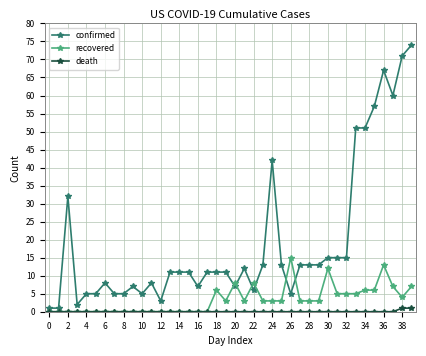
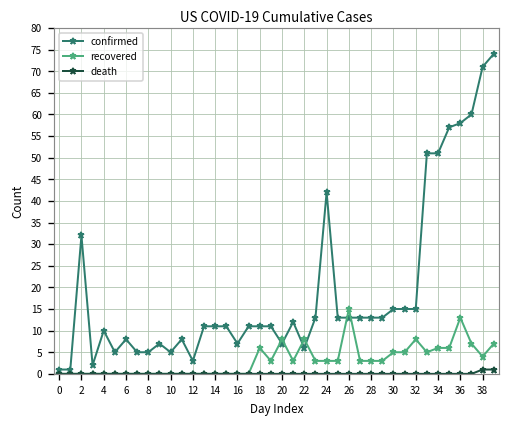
  {
    "confirmed": {
      "0": 1,
      "2": 32,
-     "4": 5,
+     "4": 10,
      "6": 8,
      "8": 5,
      "10": 5,
      "12": 3,
      "14": 11,
      "16": 7,
      "18": 11,
      "20": 7,
      "22": 6,
      "24": 42,
-     "26": 5,
+     "26": 13,
      "28": 13,
      "30": 15,
      "32": 15,
      "34": 51,
-     "36": 67,
+     "36": 58,
      "38": 71
    },
    "recovered": {
      "18": 6,
      "20": 8,
      "22": 8,
      "24": 3,
      "26": 15,
      "28": 3,
-     "30": 12,
-     "32": 5,
+     "30": 5,
+     "32": 8,
      "34": 6,
      "36": 13,
      "38": 4
    },
    "death": {
      "18": 0,
      "20": 0,
      "22": 0,
      "24": 0,
      "26": 0,
      "28": 0,
      "30": 0,
      "32": 0,
      "34": 0,
      "36": 0,
      "38": 1
    }
  }
